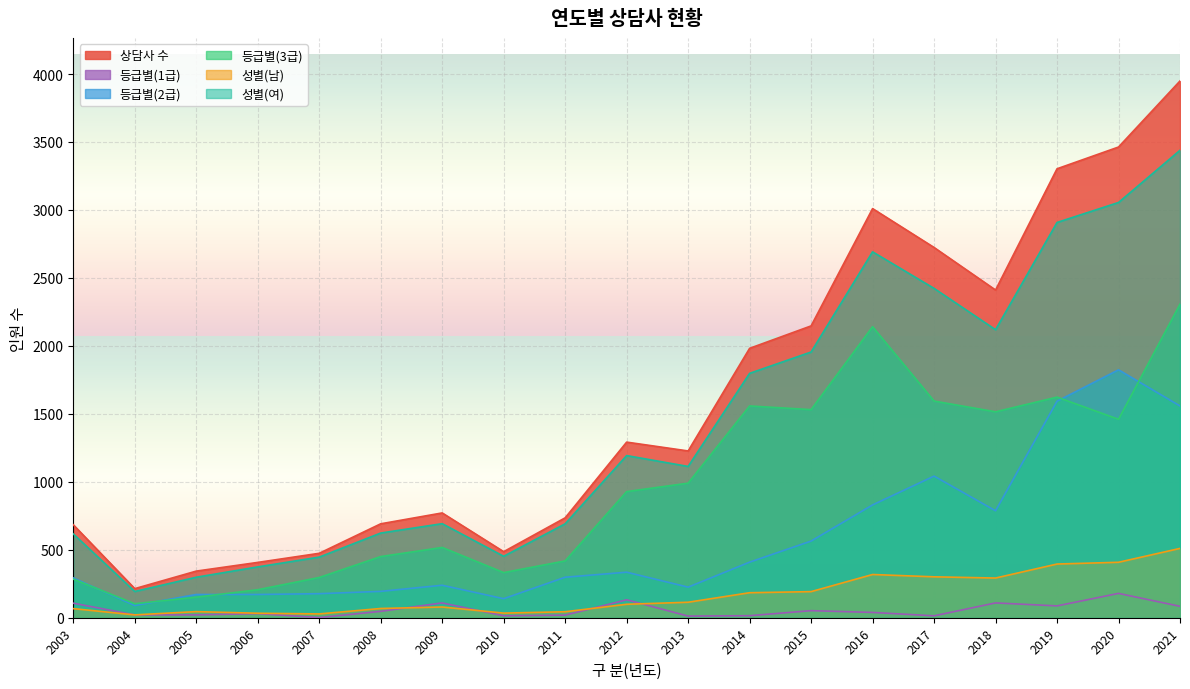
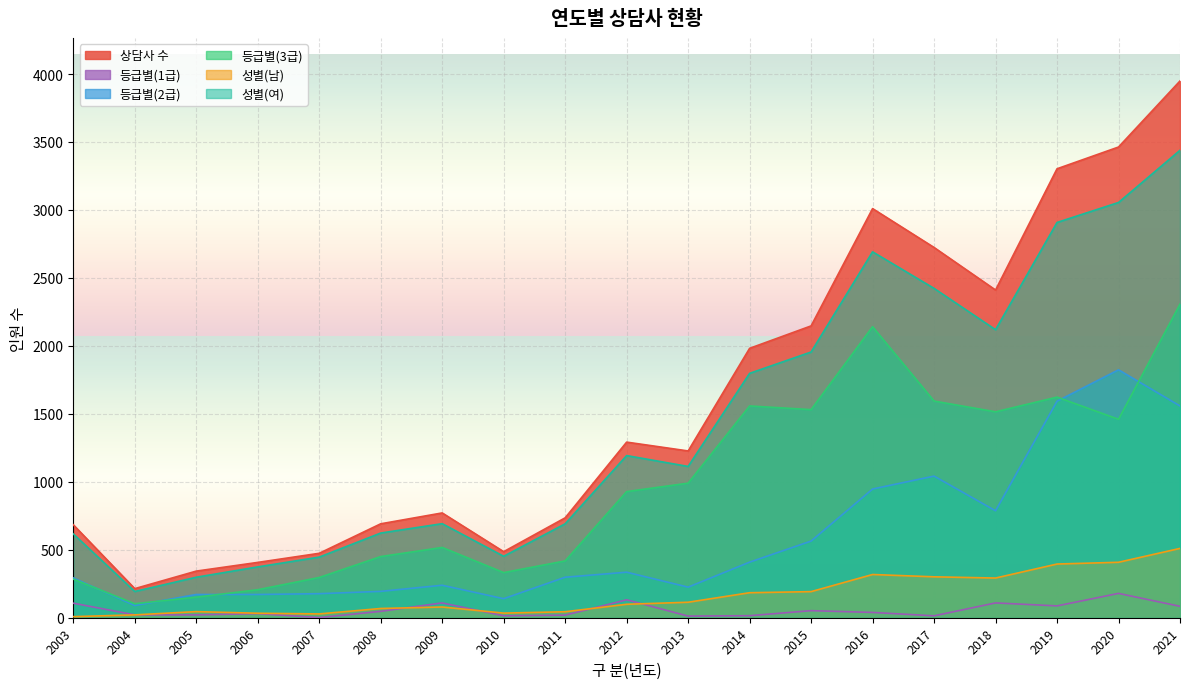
  {
    "상담사 수": {
      "2003": 680,
      "2004": 210,
      "2005": 340,
      "2006": 410,
      "2007": 470,
      "2008": 690,
      "2009": 770,
      "2010": 490,
      "2011": 740,
      "2012": 1290,
      "2013": 1230,
      "2014": 1980,
      "2015": 2150,
      "2016": 3010,
      "2017": 2720,
      "2018": 2410,
      "2019": 3300,
      "2020": 3460,
      "2021": 3950
    },
    "등급별(1급)": {
      "2003": 110,
      "2005": 20,
      "2007": 0,
      "2008": 50,
      "2009": 110,
      "2010": 10,
      "2011": 20,
      "2012": 130,
      "2013": 10,
      "2014": 20,
      "2015": 50,
      "2016": 40,
      "2017": 10,
      "2018": 110,
      "2019": 90,
      "2020": 180,
      "2021": 80
    },
    "등급별(2급)": {
      "2005": 170,
      "2006": 170,
      "2007": 180,
      "2008": 190,
      "2009": 240,
      "2010": 140,
      "2011": 300,
      "2012": 340,
      "2013": 230,
      "2014": 410,
      "2015": 560,
-     "2016": 830,
+     "2016": 950,
      "2017": 1040,
      "2018": 790,
      "2019": 1590,
      "2020": 1820,
      "2021": 1560
    },
    "성별(남)": {
-     "2003": 70,
+     "2003": 10,
      "2005": 50,
      "2007": 30,
      "2008": 70,
      "2009": 80,
      "2010": 30,
      "2011": 40,
      "2012": 100,
      "2013": 110,
      "2014": 180,
      "2015": 190,
      "2016": 320,
      "2017": 300,
      "2018": 290,
      "2019": 400,
      "2020": 410,
      "2021": 510
    }
  }
